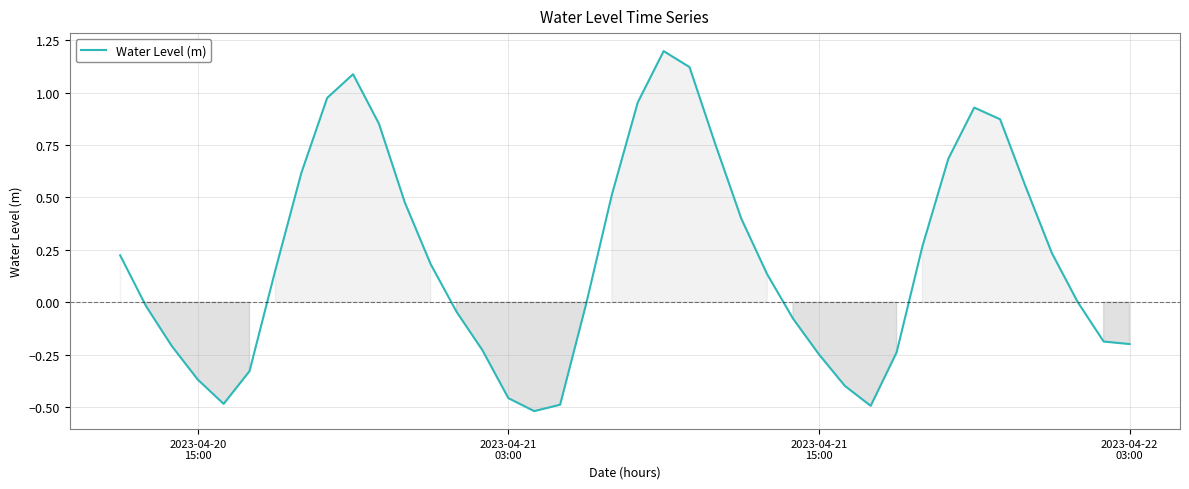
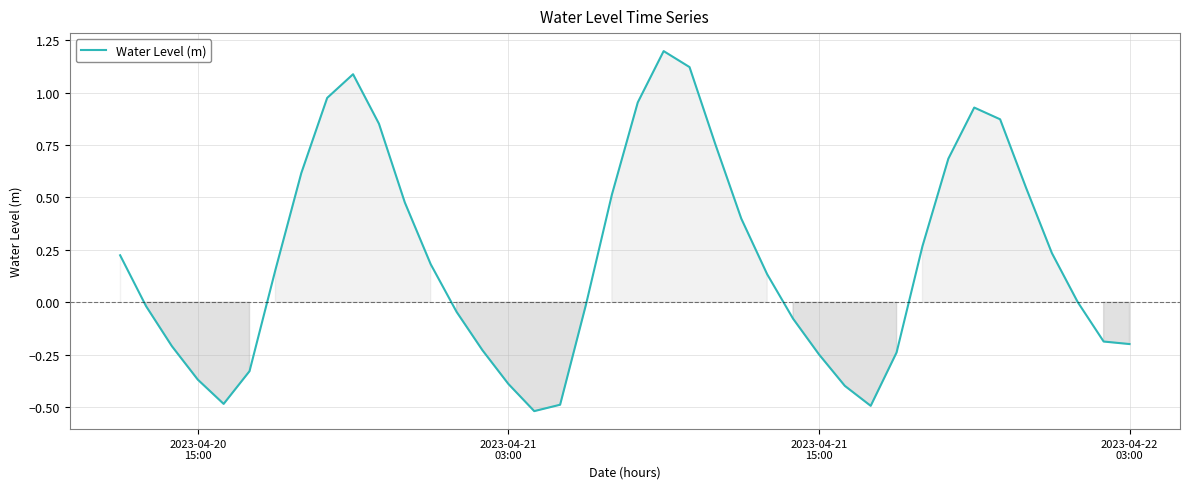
  {
    "2023-04-20 15:00": -0.37,
-   "2023-04-21 03:00": -0.46,
+   "2023-04-21 03:00": -0.39,
    "2023-04-21 15:00": -0.25,
    "2023-04-22 03:00": -0.20
  }
